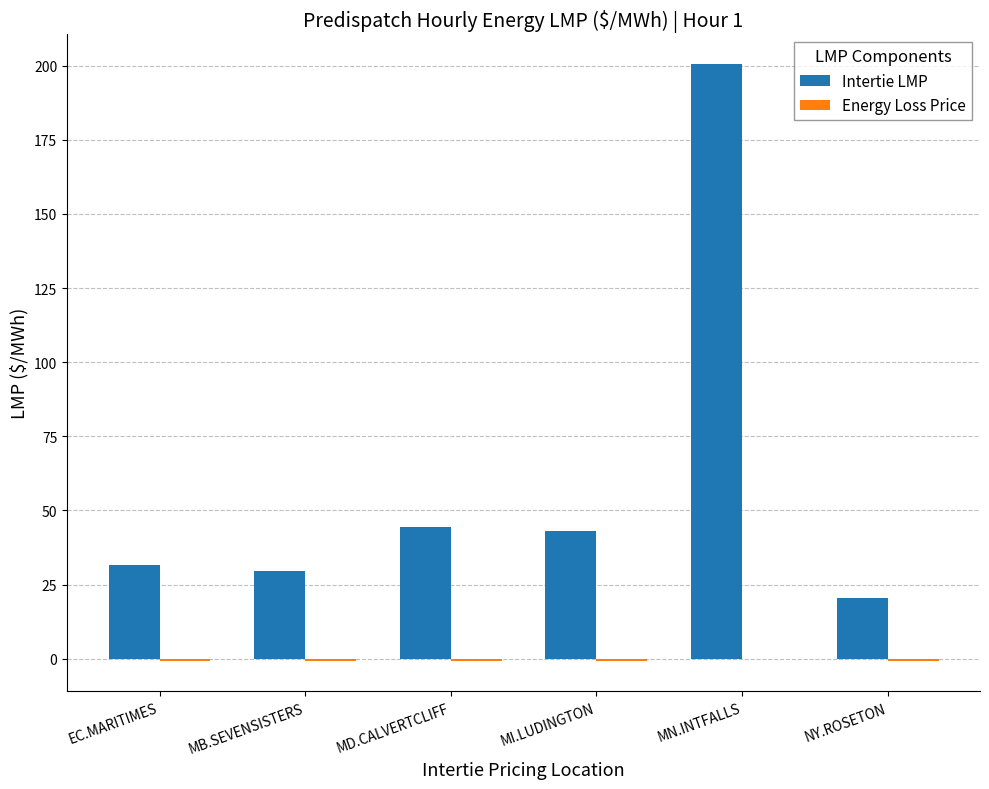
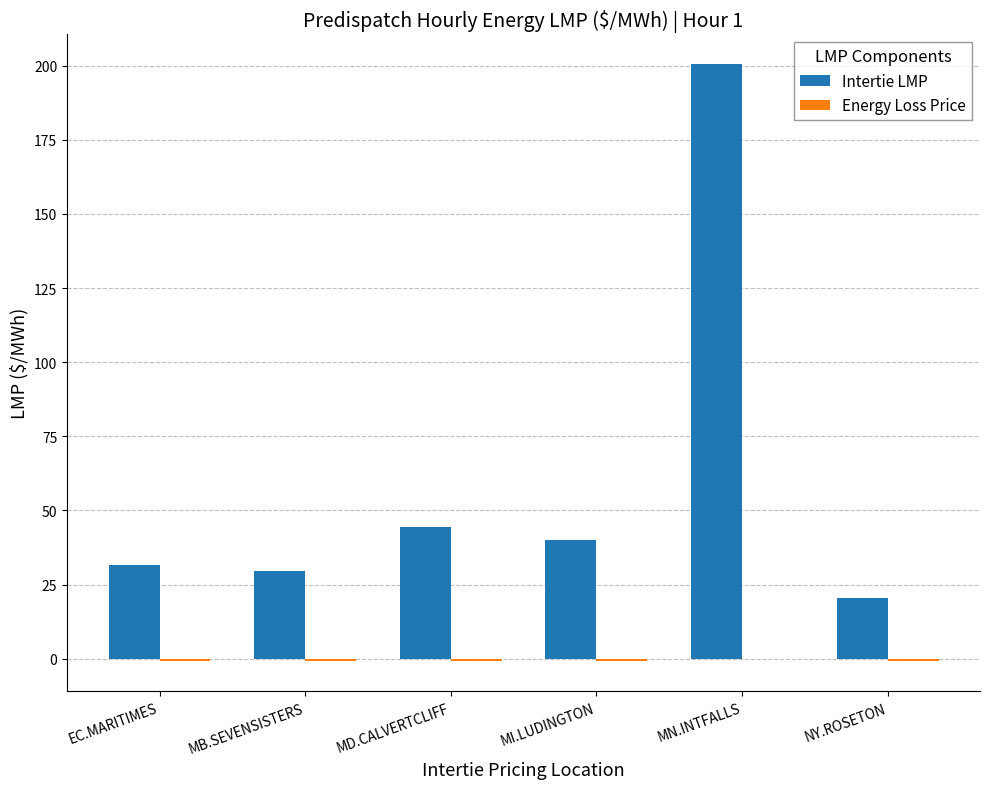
  {
    "Intertie LMP": {
      "EC.MARITIMES": 32,
      "MB.SEVENSISTERS": 29,
      "MD.CALVERTCLIFF": 44,
-     "MI.LUDINGTON": 43,
+     "MI.LUDINGTON": 40,
      "MN.INTFALLS": 200,
      "NY.ROSETON": 21
    },
    "Energy Loss Price": {
      "MI.LUDINGTON": -1
    }
  }
